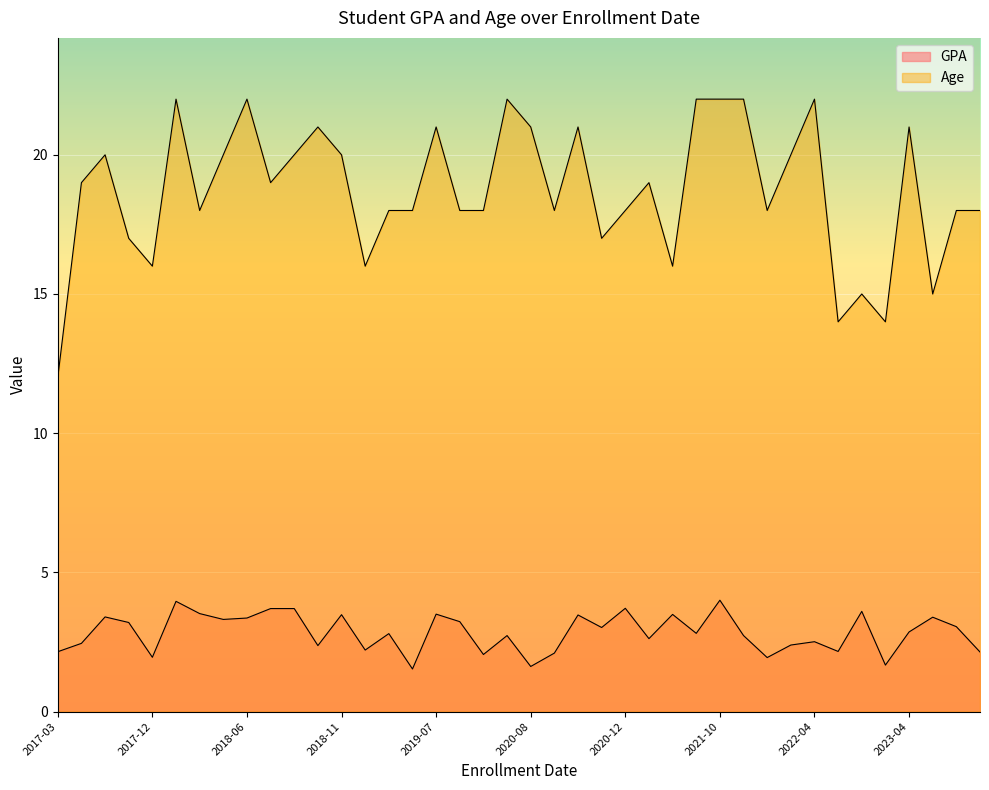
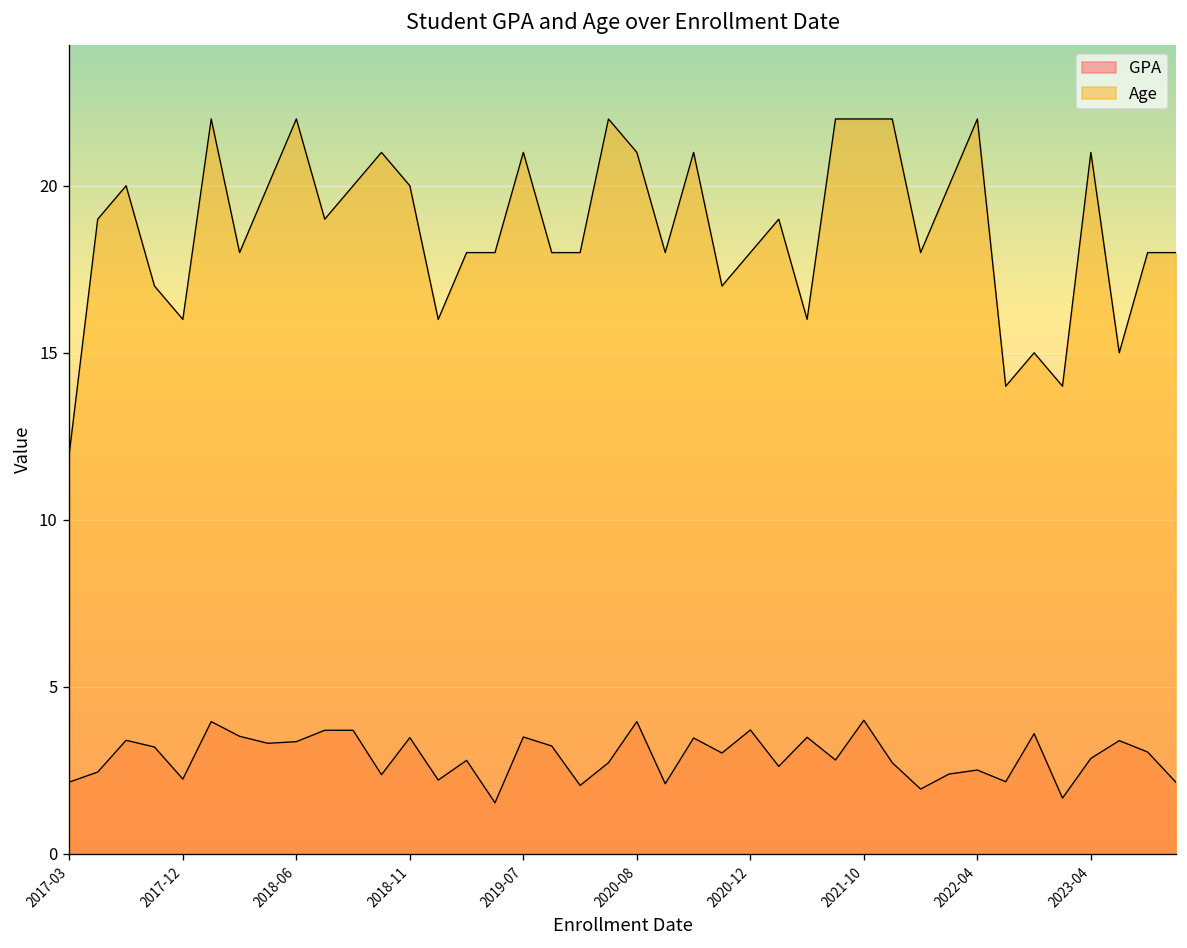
  {
    "GPA": {
      "2017-03": 2.2,
-     "2017-12": 2.0,
+     "2017-12": 2.2,
      "2018-06": 3.4,
      "2018-11": 3.5,
      "2019-07": 3.5,
-     "2020-08": 1.6,
+     "2020-08": 4.0,
      "2020-12": 3.7,
      "2021-10": 4.0,
      "2022-04": 2.5,
      "2023-04": 2.9
    },
    "Age": {
      "2017-03": 12.0,
      "2017-12": 16.0,
      "2018-06": 22.0,
      "2018-11": 20.0,
      "2019-07": 21.0,
      "2020-08": 21.0,
      "2020-12": 18.0,
      "2021-10": 22.0,
      "2022-04": 22.0,
      "2023-04": 21.0
    }
  }
